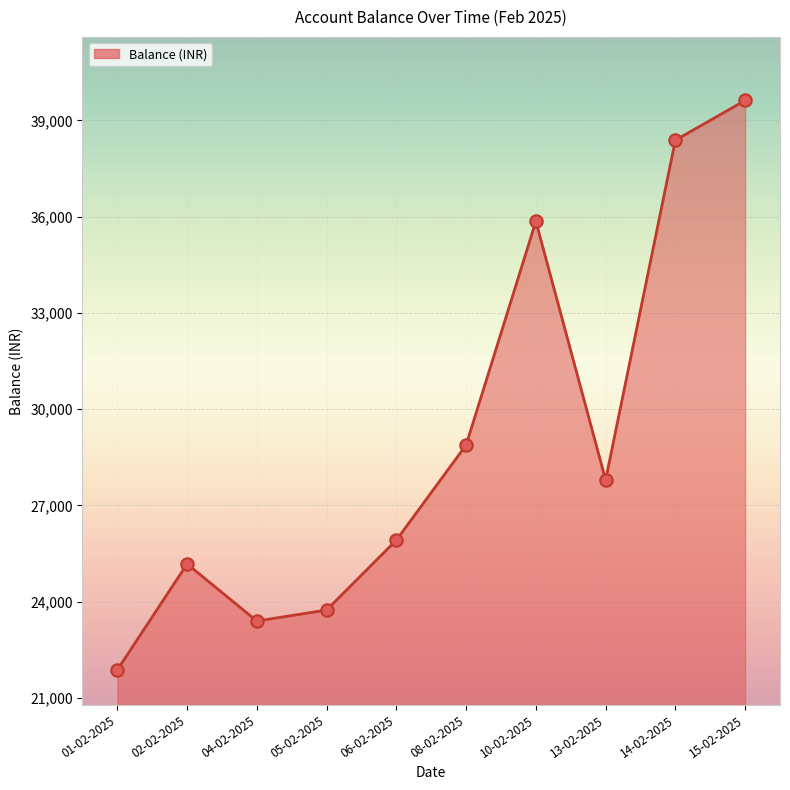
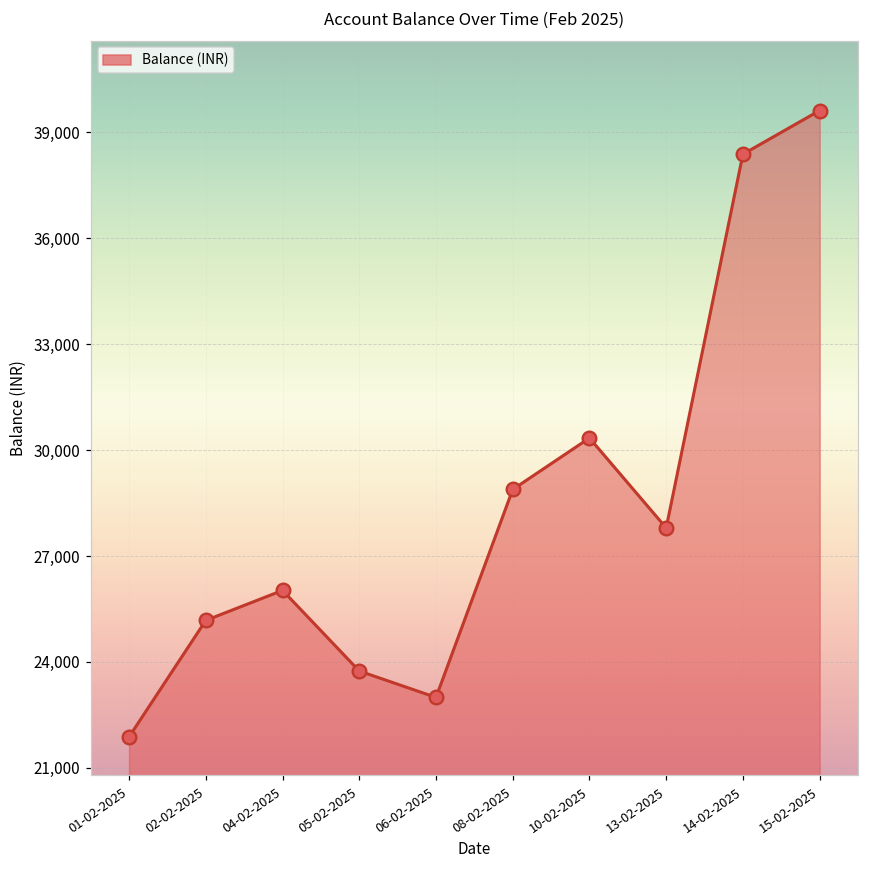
  {
    "01-02-2025": "21,900",
    "02-02-2025": "25,200",
-   "04-02-2025": "23,400",
+   "04-02-2025": "26,000",
    "05-02-2025": "23,700",
-   "06-02-2025": "25,900",
+   "06-02-2025": "23,000",
    "08-02-2025": "28,900",
-   "10-02-2025": "35,900",
+   "10-02-2025": "30,300",
    "13-02-2025": "27,800",
    "14-02-2025": "38,400",
    "15-02-2025": "39,600"
  }
